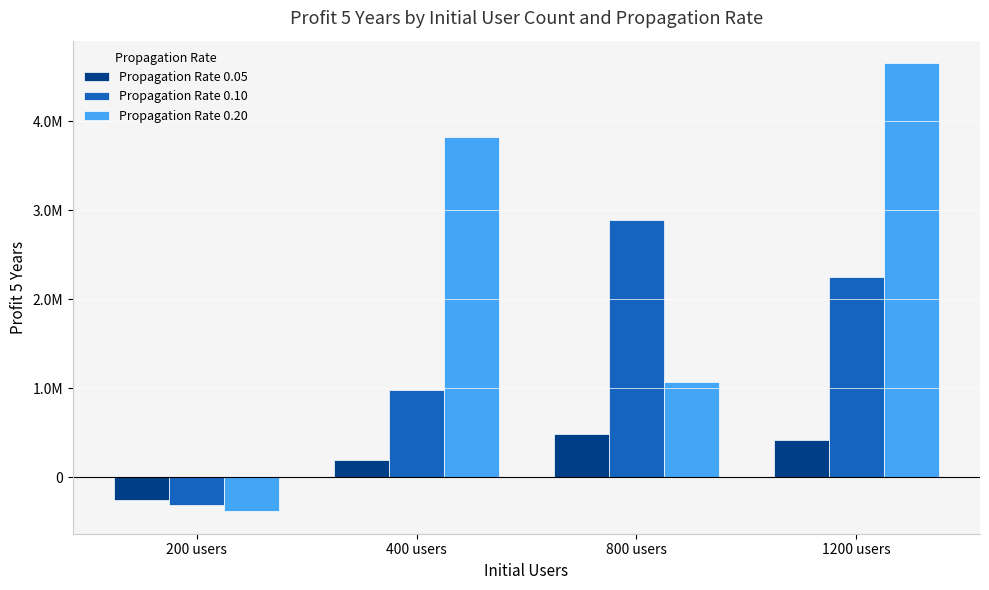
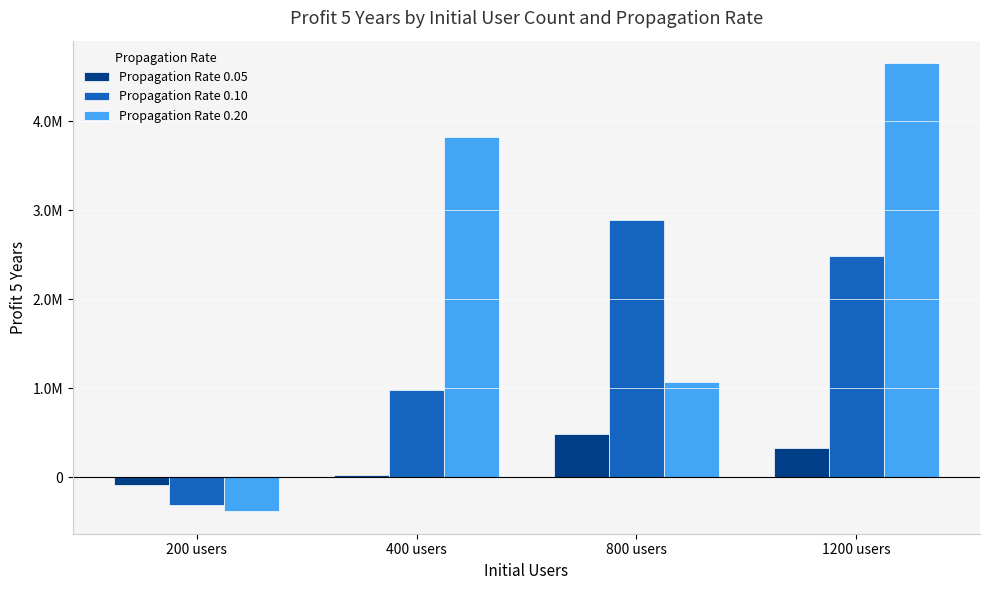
  {
    "Propagation Rate 0.05": {
-     "200 users": -300000,
-     "400 users": 200000,
+     "200 users": -100000,
+     "400 users": 0,
      "800 users": 500000,
-     "1200 users": 400000
+     "1200 users": 300000
    },
    "Propagation Rate 0.10": {
      "200 users": -300000,
      "400 users": 1000000,
      "800 users": 2900000,
-     "1200 users": 2300000
+     "1200 users": 2500000
    },
    "Propagation Rate 0.20": {
      "200 users": -400000,
      "400 users": 3800000,
      "800 users": 1100000,
      "1200 users": 4700000
    }
  }
